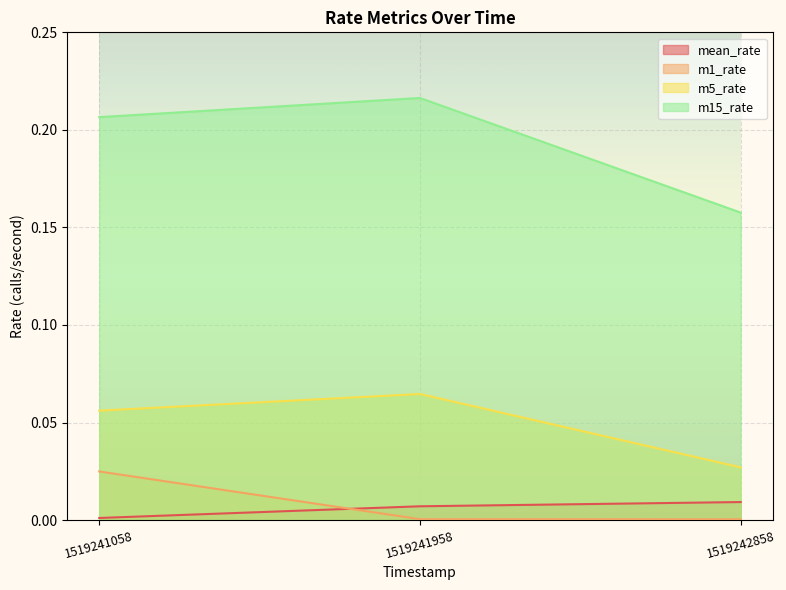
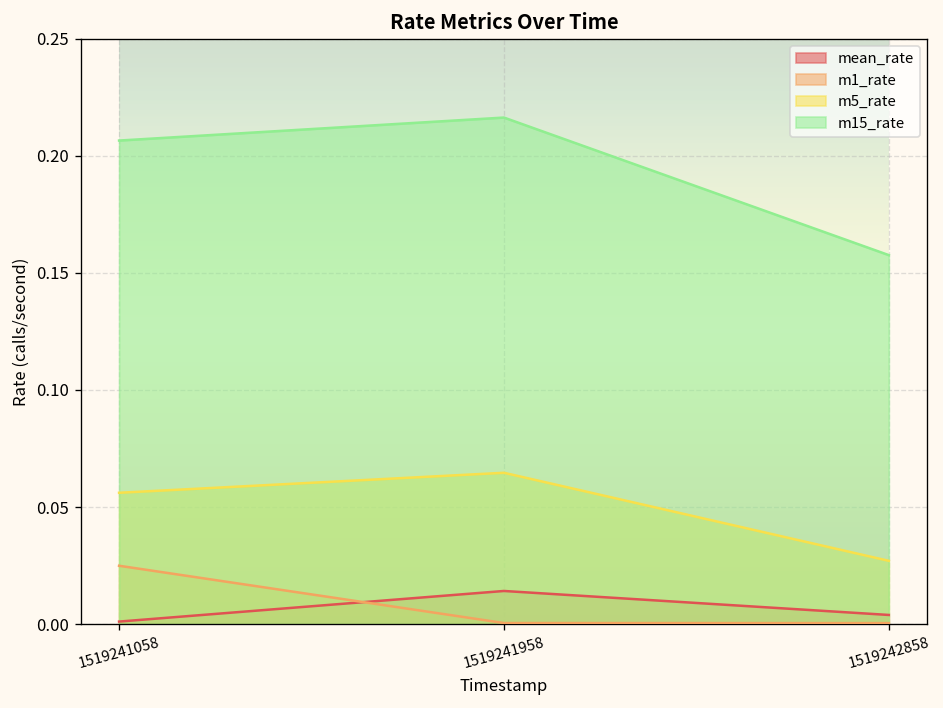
  {
    "mean_rate": {
      "1519241058": 0.001,
-     "1519241958": 0.007,
-     "1519242858": 0.009
+     "1519241958": 0.014,
+     "1519242858": 0.004
    },
    "m15_rate": {
      "1519241058": 0.207,
      "1519241958": 0.216,
      "1519242858": 0.158
    }
  }
